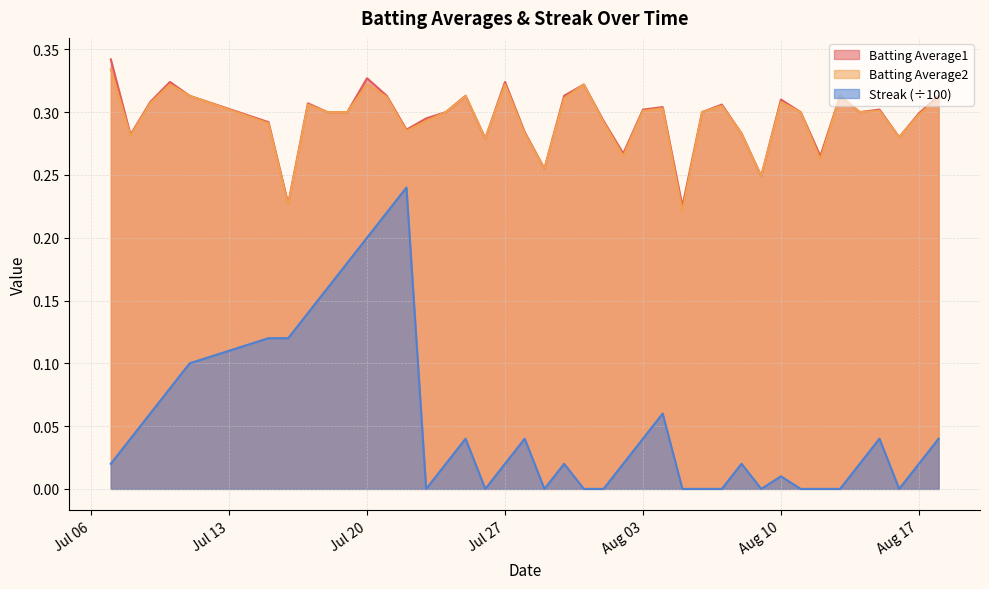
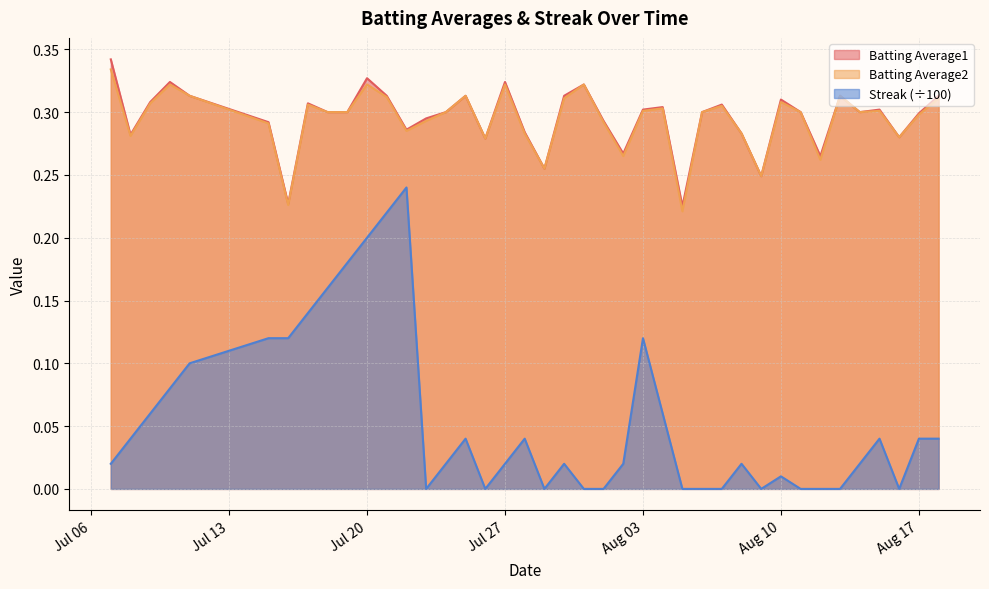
  {
    "Streak (÷100)": {
      "Jul 20": 0.200,
      "Jul 27": 0.020,
-     "Aug 03": 0.040,
+     "Aug 03": 0.120,
      "Aug 10": 0.010,
-     "Aug 17": 0.020
+     "Aug 17": 0.040
    }
  }
